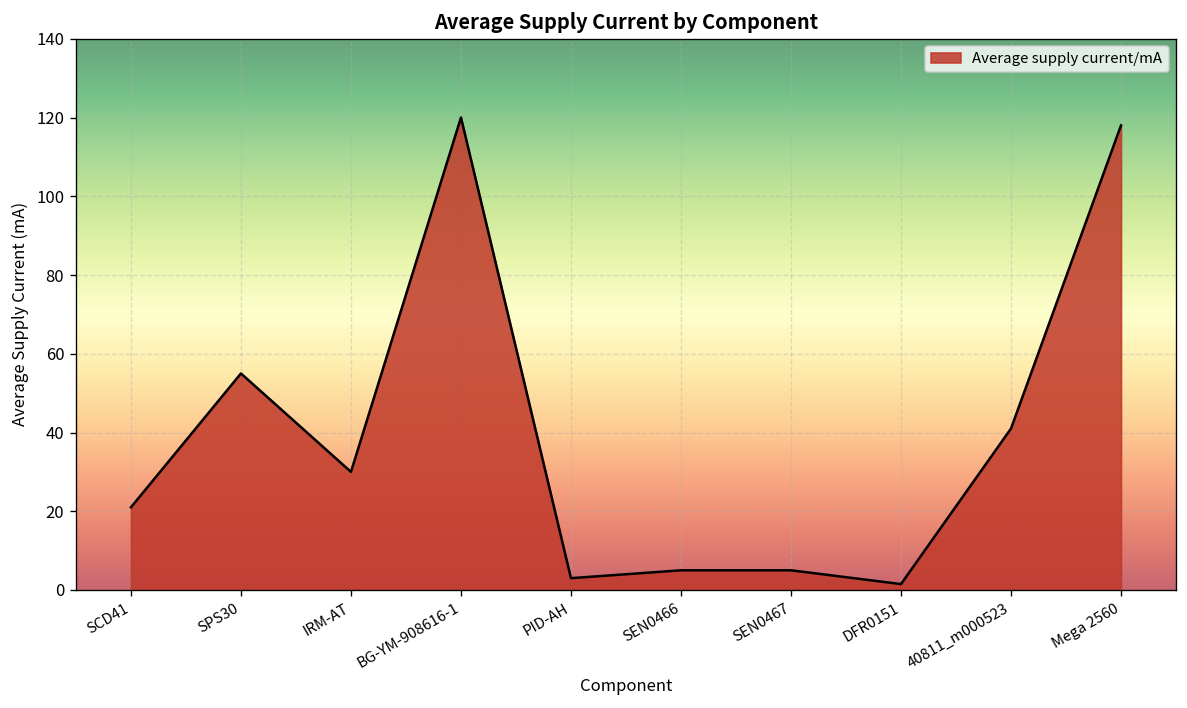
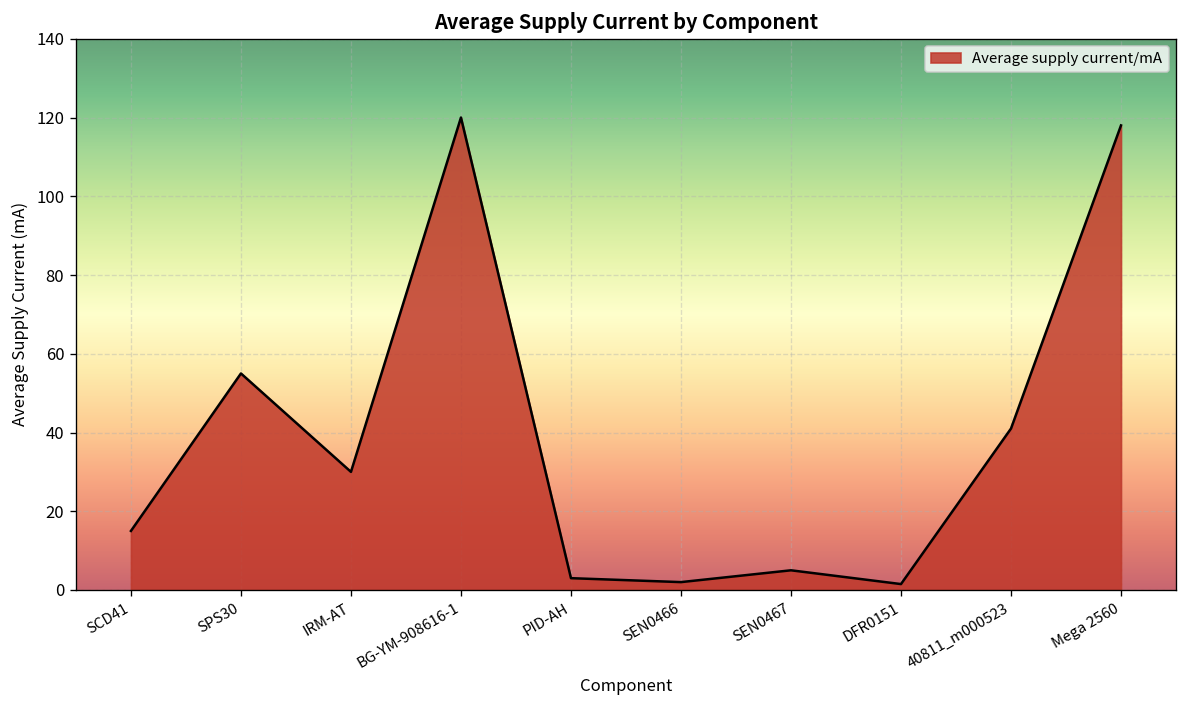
  {
-   "SCD41": 21,
+   "SCD41": 15,
    "SPS30": 55,
    "IRM-AT": 30,
    "BG-YM-908616-1": 120,
    "PID-AH": 3,
-   "SEN0466": 5,
+   "SEN0466": 2,
    "SEN0467": 5,
    "DFR0151": 2,
    "40811_m000523": 41,
    "Mega 2560": 118
  }
